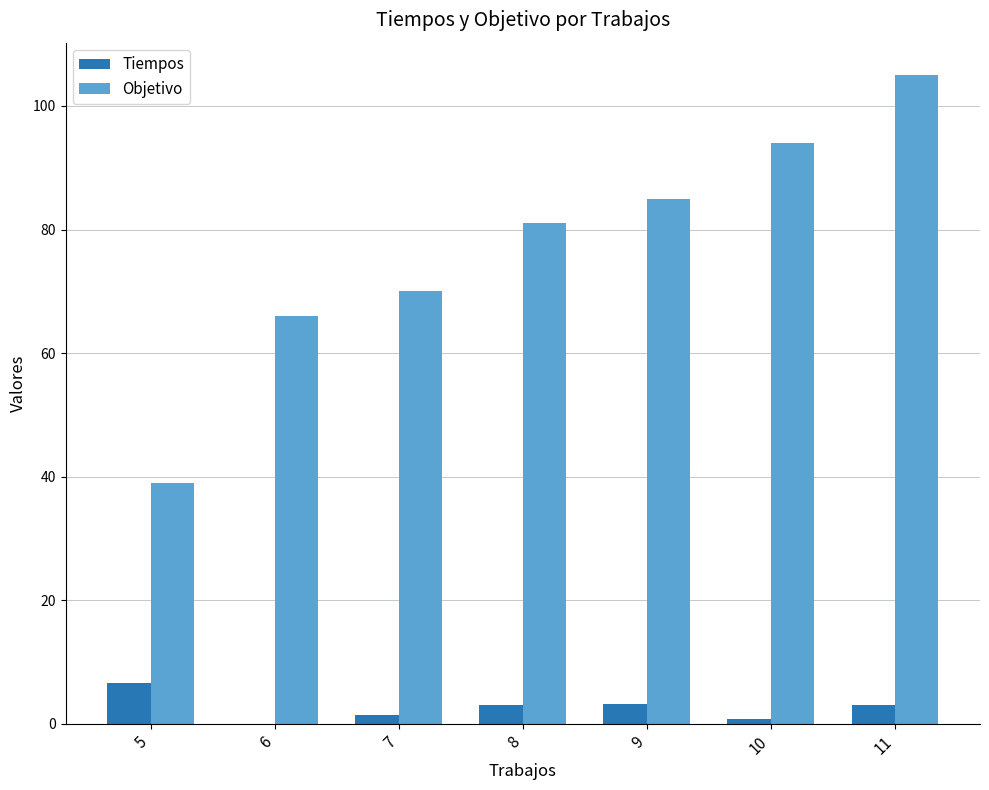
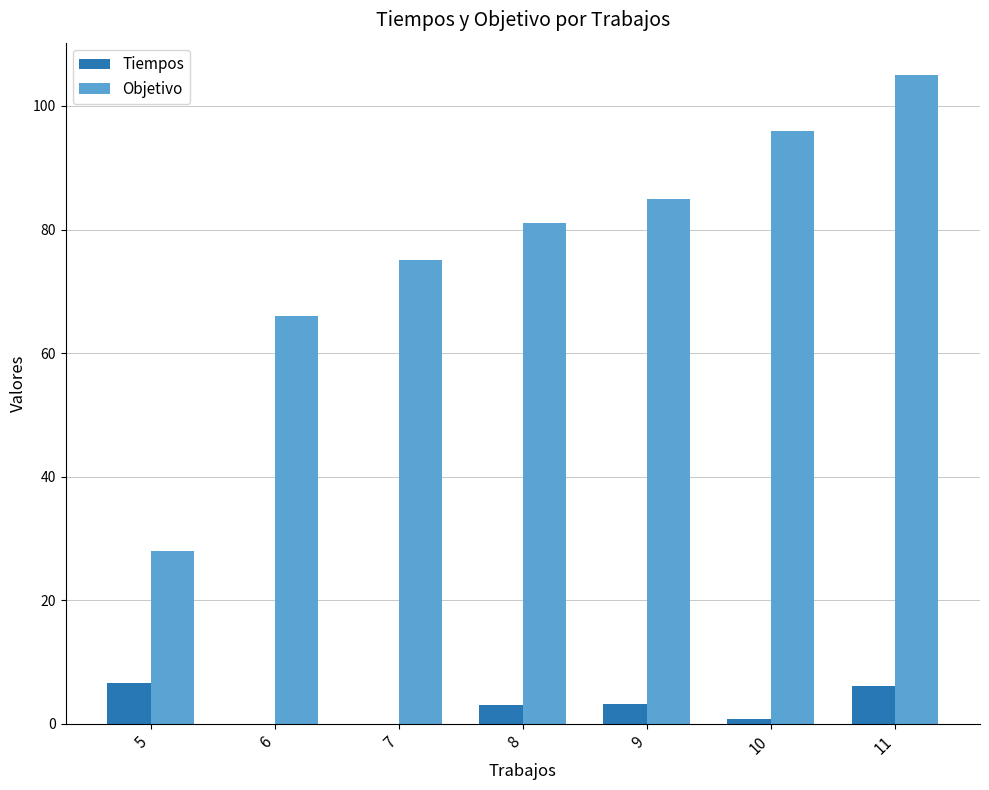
  {
    "Tiempos": {
      "5": 7,
-     "7": 1,
+     "7": 0,
      "8": 3,
      "9": 3,
      "10": 1,
-     "11": 3
+     "11": 6
    },
    "Objetivo": {
-     "5": 39,
+     "5": 28,
      "6": 66,
-     "7": 70,
+     "7": 75,
      "8": 81,
      "9": 85,
-     "10": 94,
+     "10": 96,
      "11": 105
    }
  }
